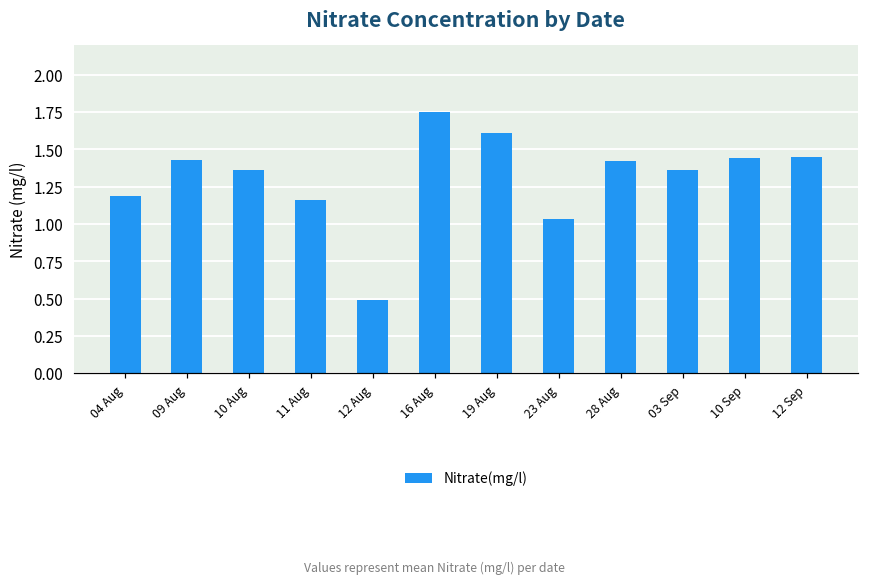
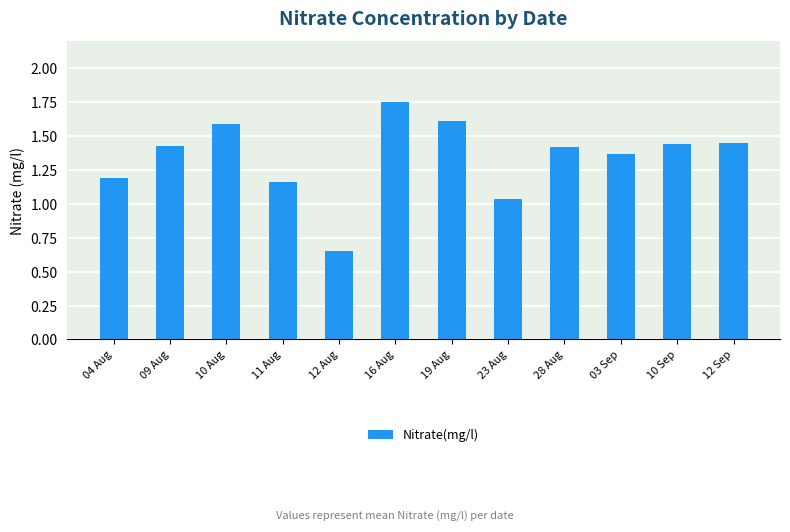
  {
    "04 Aug": 1.19,
    "09 Aug": 1.43,
-   "10 Aug": 1.36,
+   "10 Aug": 1.59,
    "11 Aug": 1.16,
-   "12 Aug": 0.49,
+   "12 Aug": 0.65,
    "16 Aug": 1.75,
    "19 Aug": 1.61,
    "23 Aug": 1.04,
    "28 Aug": 1.42,
    "03 Sep": 1.37,
    "10 Sep": 1.45,
    "12 Sep": 1.45
  }
